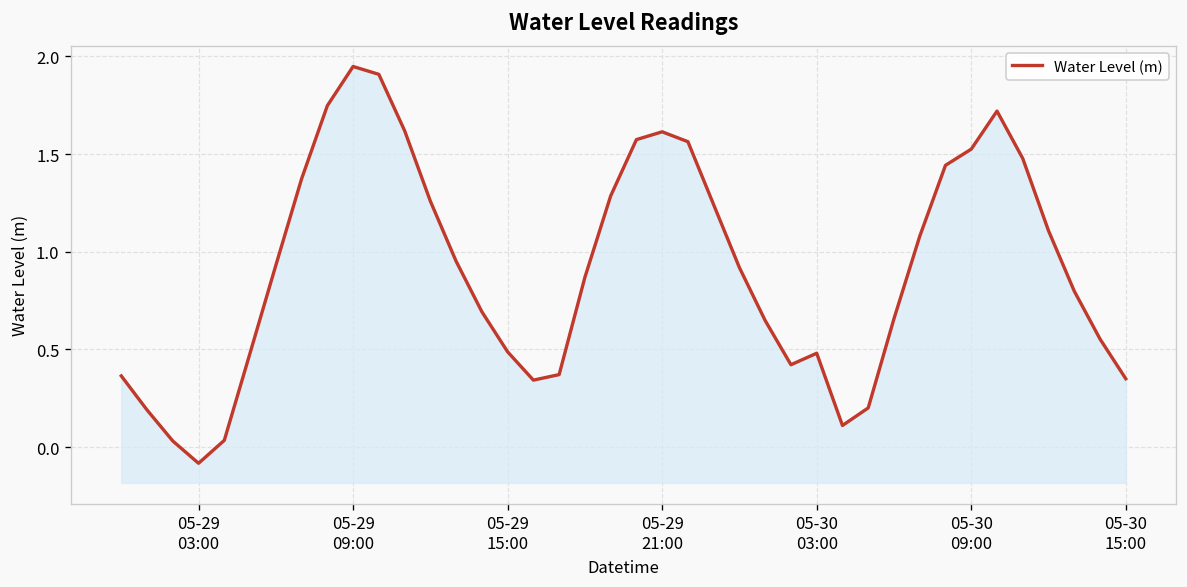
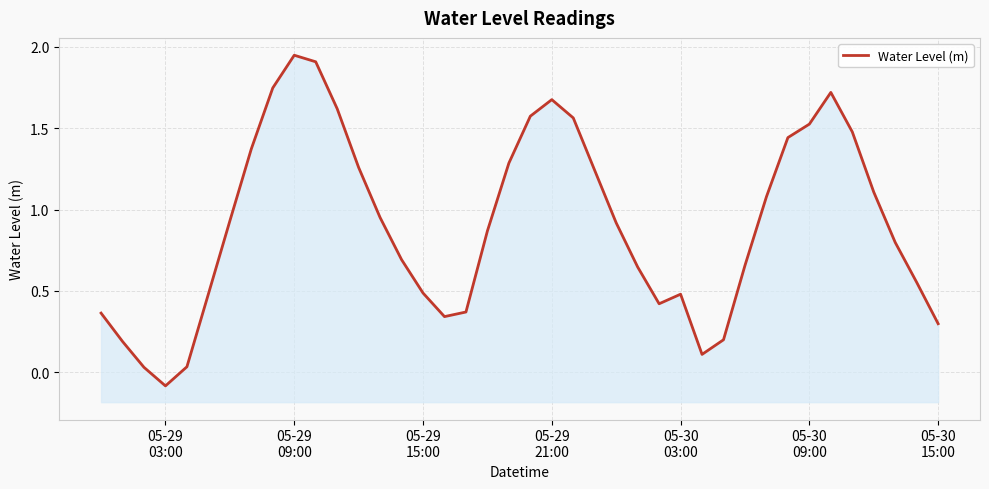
  {
    "05-29 03:00": -0.08,
    "05-29 09:00": 1.95,
    "05-29 15:00": 0.49,
-   "05-29 21:00": 1.61,
+   "05-29 21:00": 1.68,
    "05-30 03:00": 0.48,
    "05-30 09:00": 1.52,
-   "05-30 15:00": 0.35
+   "05-30 15:00": 0.30
  }
